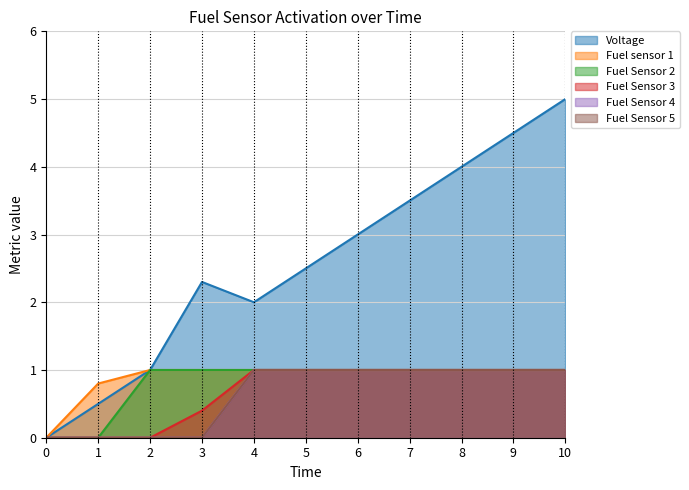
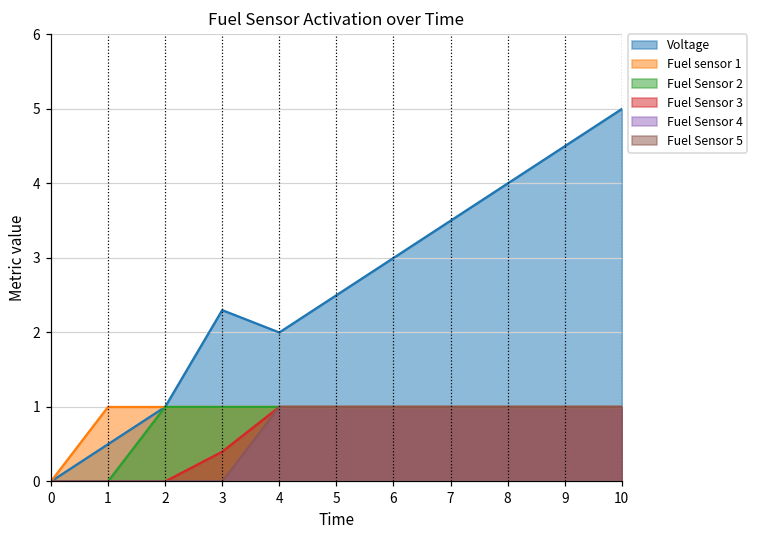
  {
    "Voltage": {
      "1": 0.5,
      "3": 2.3,
      "4": 2.0,
      "5": 2.5,
      "6": 3.0,
      "7": 3.5,
      "8": 4.0,
      "9": 4.5,
      "10": 5.0
    },
    "Fuel sensor 1": {
-     "1": 0.8
+     "1": 1.0
    },
    "Fuel Sensor 3": {
      "3": 0.4
    },
    "Fuel Sensor 5": {
      "3": 0.0
    }
  }
